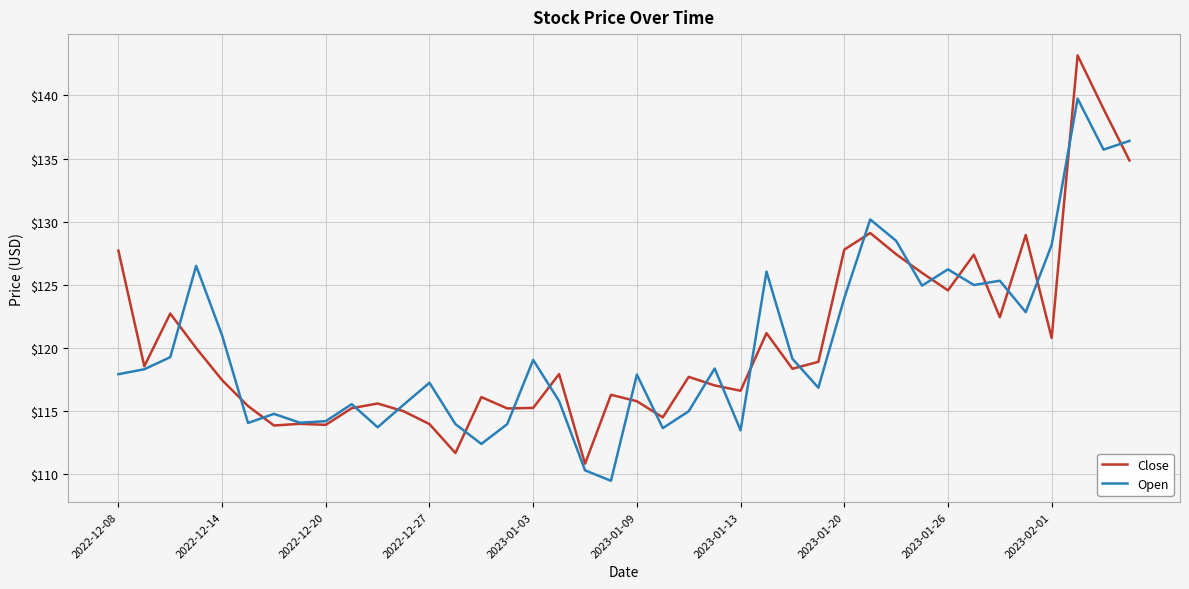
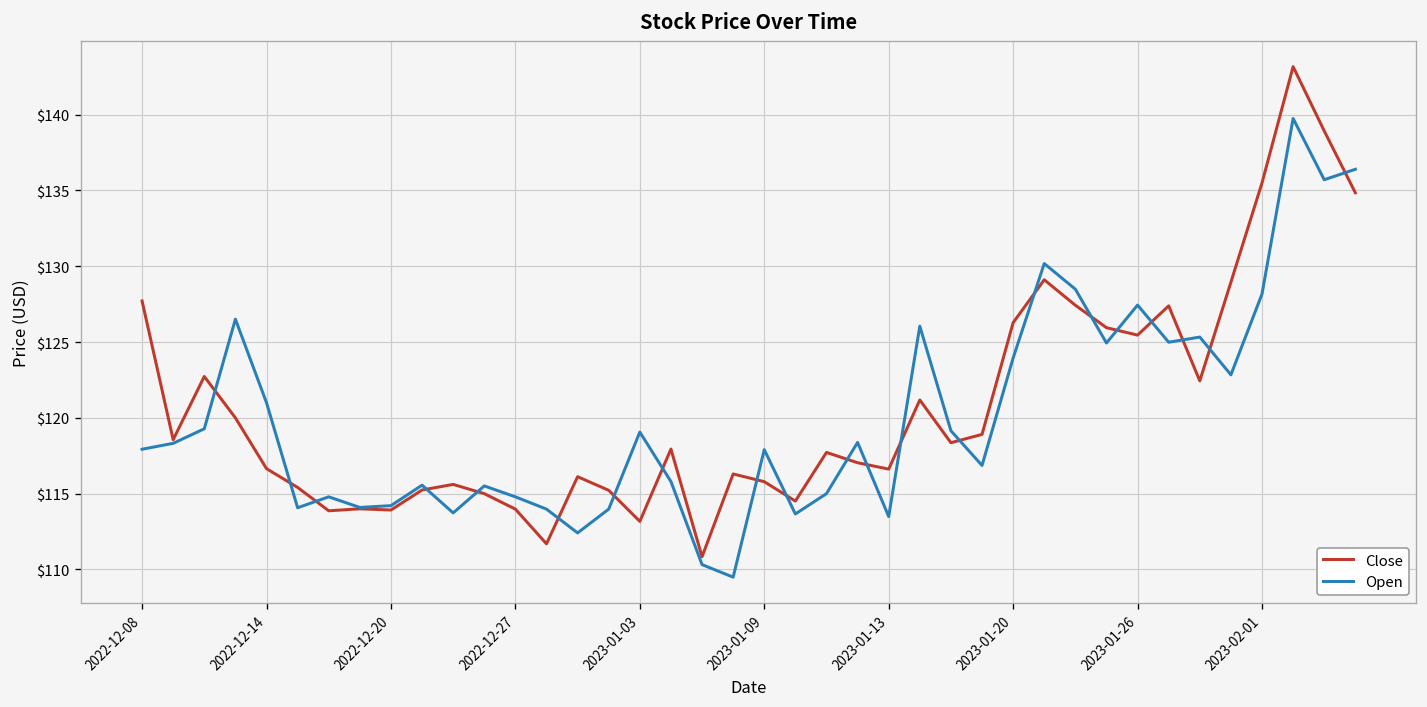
  {
    "Close": {
      "2022-12-08": "$127.7",
-     "2022-12-14": "$117.5",
+     "2022-12-14": "$116.7",
      "2022-12-20": "$113.9",
      "2022-12-27": "$114.0",
-     "2023-01-03": "$115.3",
+     "2023-01-03": "$113.2",
      "2023-01-09": "$115.8",
      "2023-01-13": "$116.6",
-     "2023-01-20": "$127.8",
-     "2023-01-26": "$124.6",
-     "2023-02-01": "$120.8"
+     "2023-01-20": "$126.3",
+     "2023-01-26": "$125.5",
+     "2023-02-01": "$135.5"
    },
    "Open": {
      "2022-12-08": "$117.9",
      "2022-12-14": "$121.0",
      "2022-12-20": "$114.2",
-     "2022-12-27": "$117.3",
+     "2022-12-27": "$114.8",
      "2023-01-03": "$119.1",
      "2023-01-09": "$117.9",
      "2023-01-13": "$113.5",
      "2023-01-20": "$124.0",
-     "2023-01-26": "$126.2",
+     "2023-01-26": "$127.4",
      "2023-02-01": "$128.2"
    }
  }
